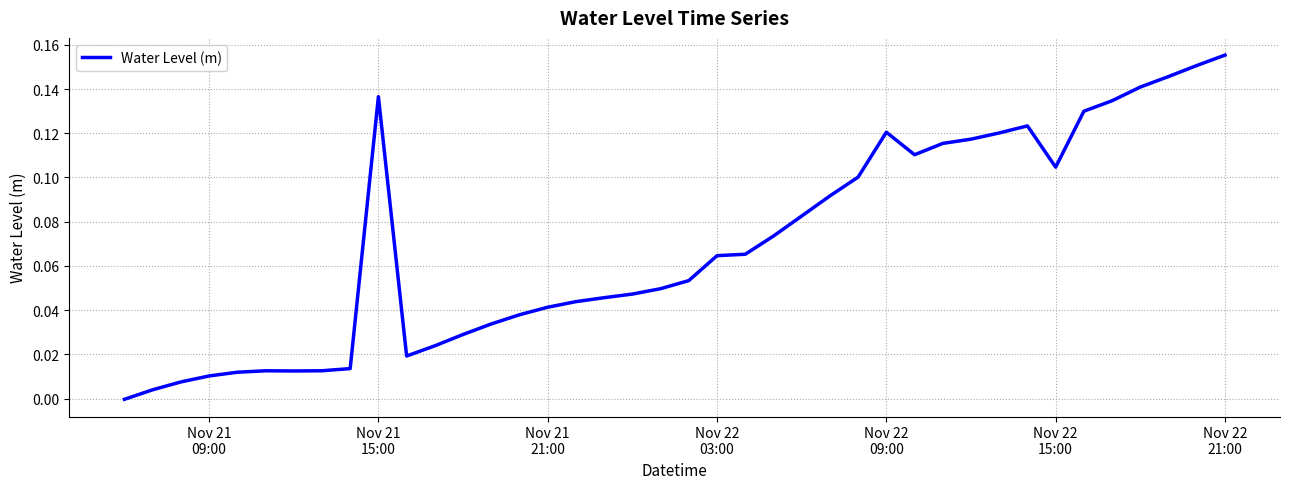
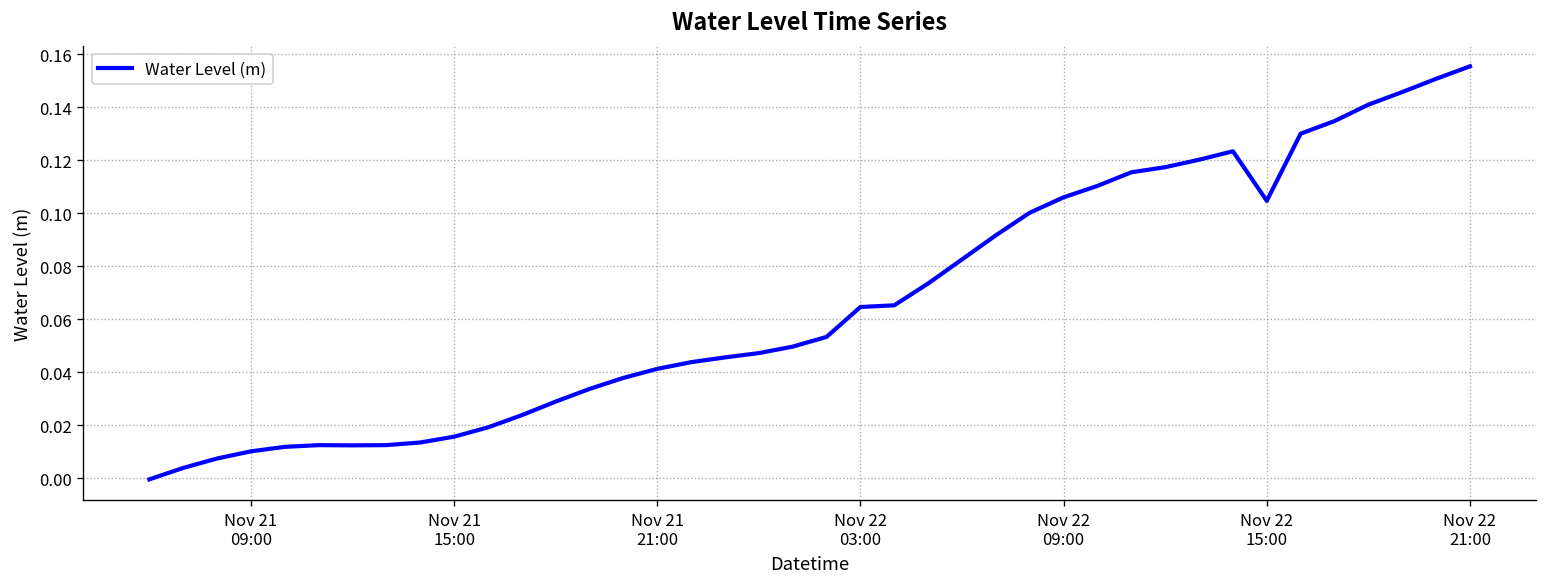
  {
    "Nov 21 09:00": 0.010,
-   "Nov 21 15:00": 0.137,
+   "Nov 21 15:00": 0.016,
    "Nov 21 21:00": 0.041,
    "Nov 22 03:00": 0.065,
-   "Nov 22 09:00": 0.120,
+   "Nov 22 09:00": 0.106,
    "Nov 22 15:00": 0.105,
    "Nov 22 21:00": 0.155
  }
